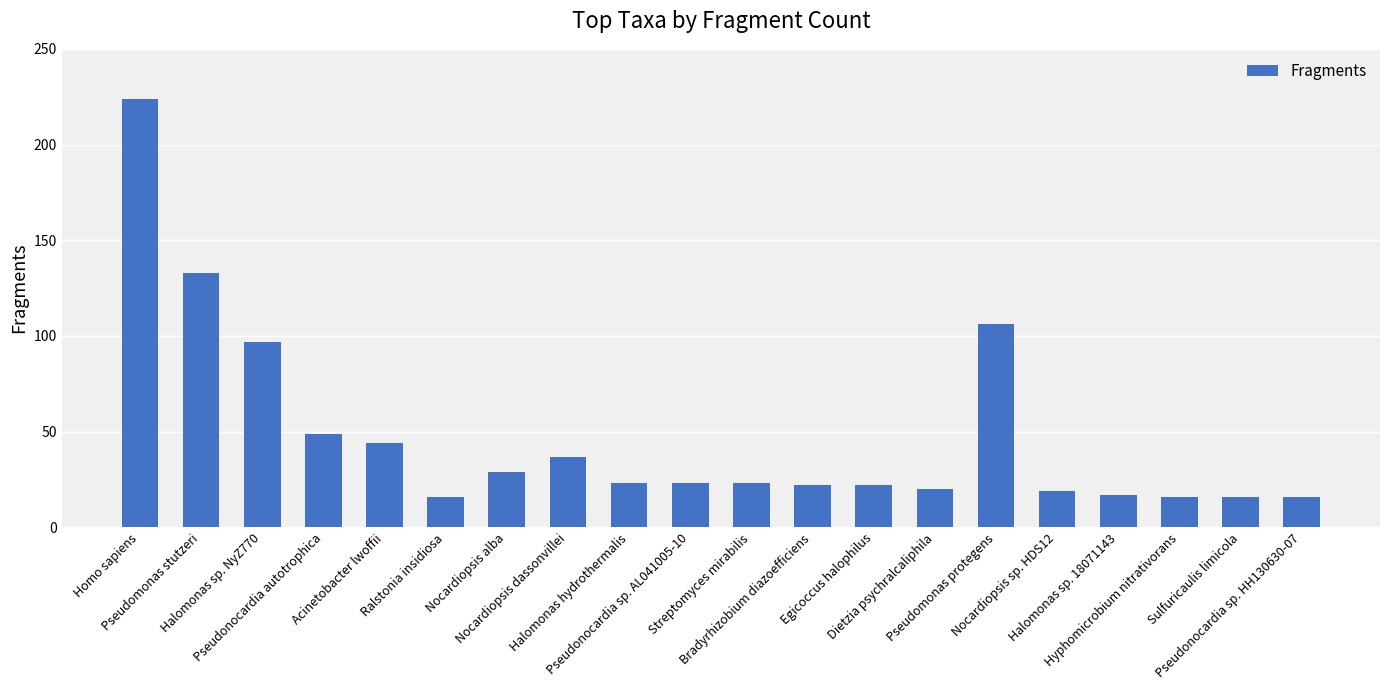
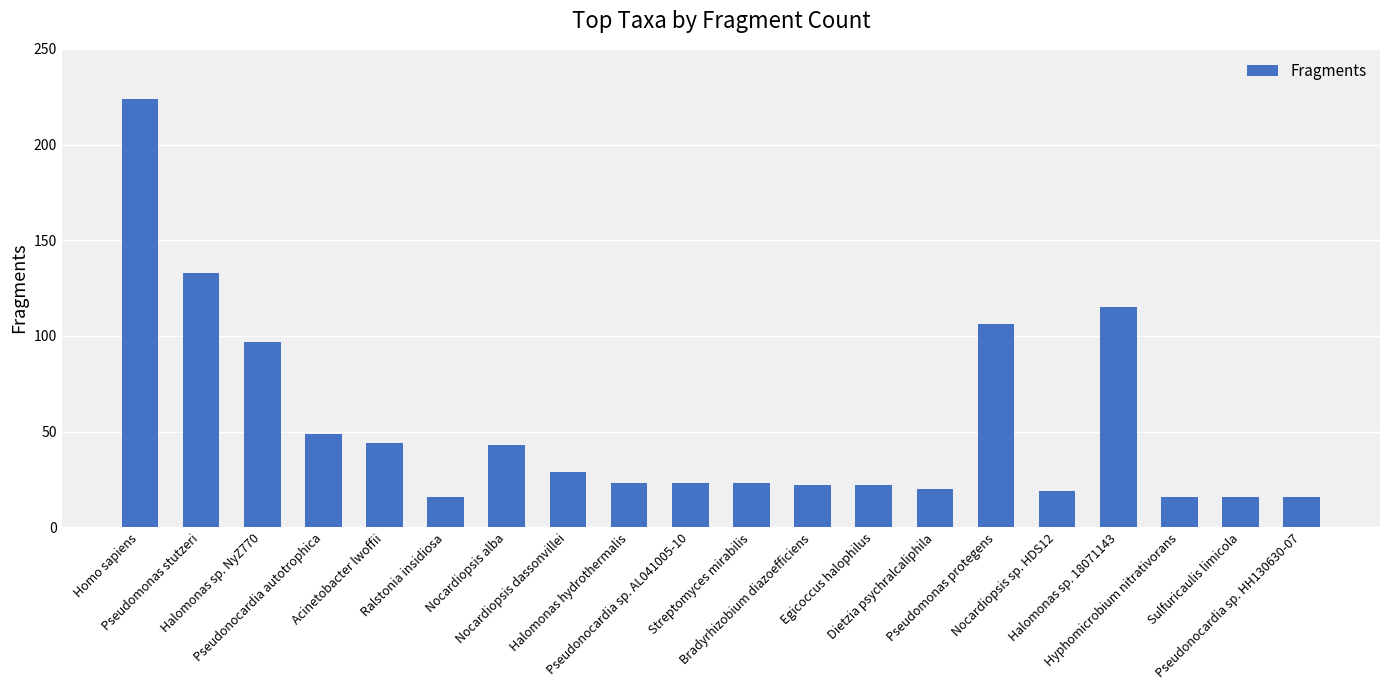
  {
    "Homo sapiens": 224,
    "Pseudomonas stutzeri": 133,
    "Halomonas sp. NyZ770": 97,
    "Pseudonocardia autotrophica": 49,
    "Acinetobacter lwoffii": 44,
    "Ralstonia insidiosa": 16,
-   "Nocardiopsis alba": 29,
-   "Nocardiopsis dassonvillei": 37,
+   "Nocardiopsis alba": 43,
+   "Nocardiopsis dassonvillei": 29,
    "Halomonas hydrothermalis": 23,
    "Pseudonocardia sp. AL041005-10": 23,
    "Streptomyces mirabilis": 23,
    "Bradyrhizobium diazoefficiens": 22,
    "Egicoccus halophilus": 22,
    "Dietzia psychralcaliphila": 20,
    "Pseudomonas protegens": 106,
    "Nocardiopsis sp. HDS12": 19,
-   "Halomonas sp. 18071143": 17,
+   "Halomonas sp. 18071143": 115,
    "Hyphomicrobium nitrativorans": 16,
    "Sulfuricaulis limicola": 16,
    "Pseudonocardia sp. HH130630-07": 16
  }
